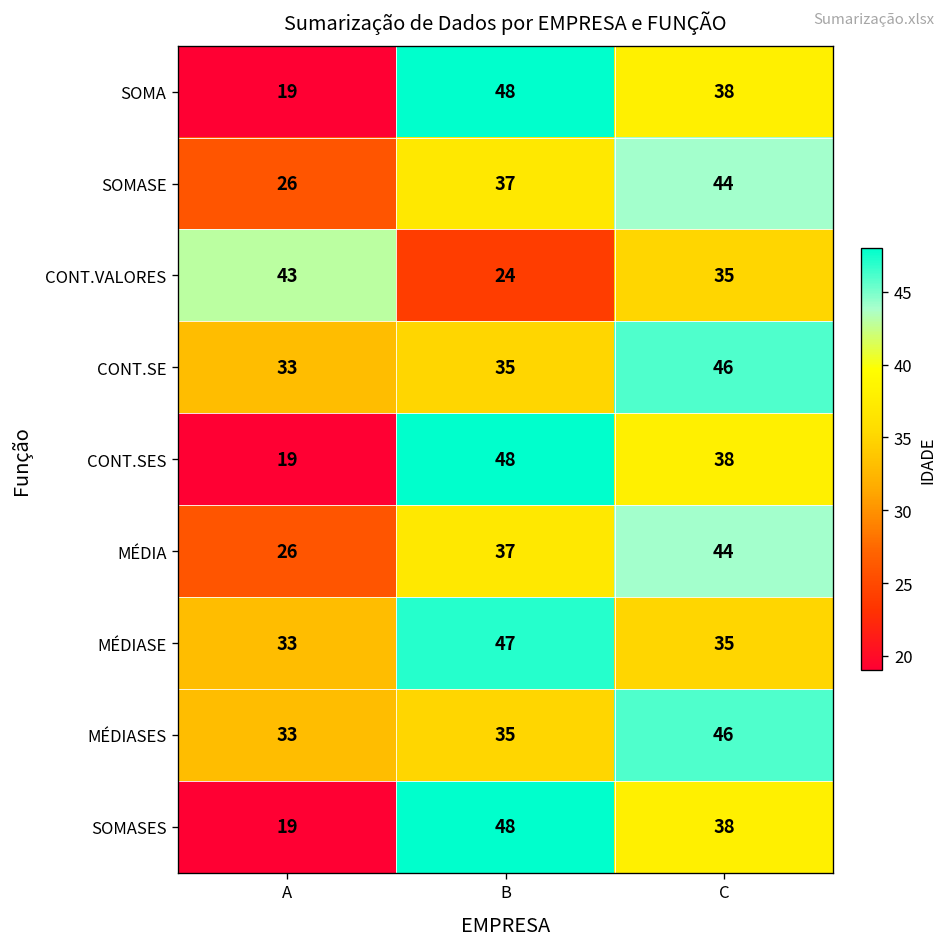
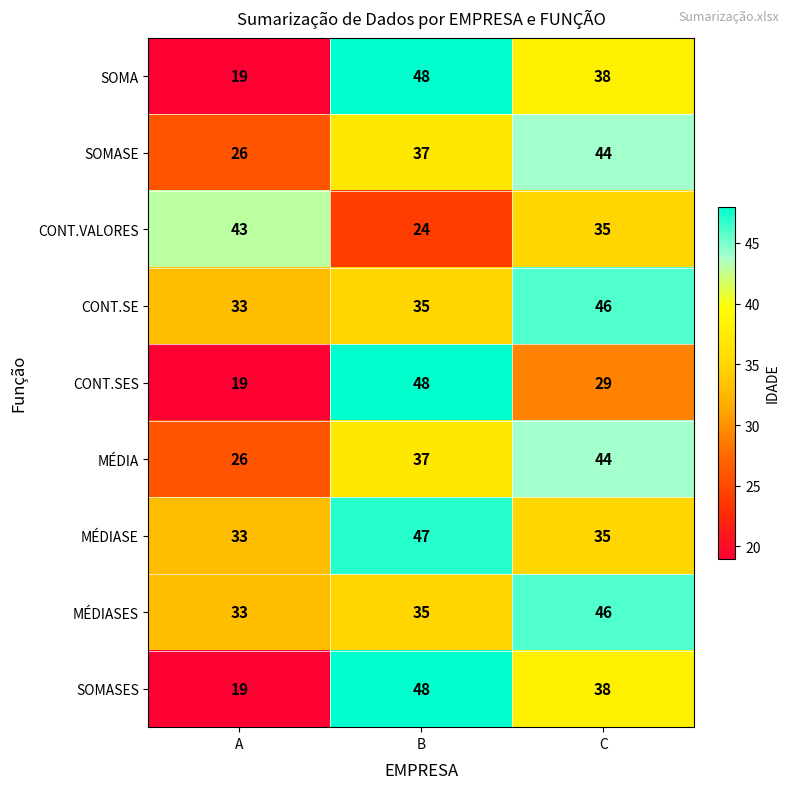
  {
    "SOMA": {
      "A": 19,
      "B": 48,
      "C": 38
    },
    "SOMASE": {
      "A": 26,
      "B": 37,
      "C": 44
    },
    "CONT.VALORES": {
      "A": 43,
      "B": 24,
      "C": 35
    },
    "CONT.SE": {
      "A": 33,
      "B": 35,
      "C": 46
    },
    "CONT.SES": {
      "A": 19,
      "B": 48,
-     "C": 38
+     "C": 29
    },
    "MÉDIA": {
      "A": 26,
      "B": 37,
      "C": 44
    },
    "MÉDIASE": {
      "A": 33,
      "B": 47,
      "C": 35
    },
    "MÉDIASES": {
      "A": 33,
      "B": 35,
      "C": 46
    },
    "SOMASES": {
      "A": 19,
      "B": 48,
      "C": 38
    }
  }
